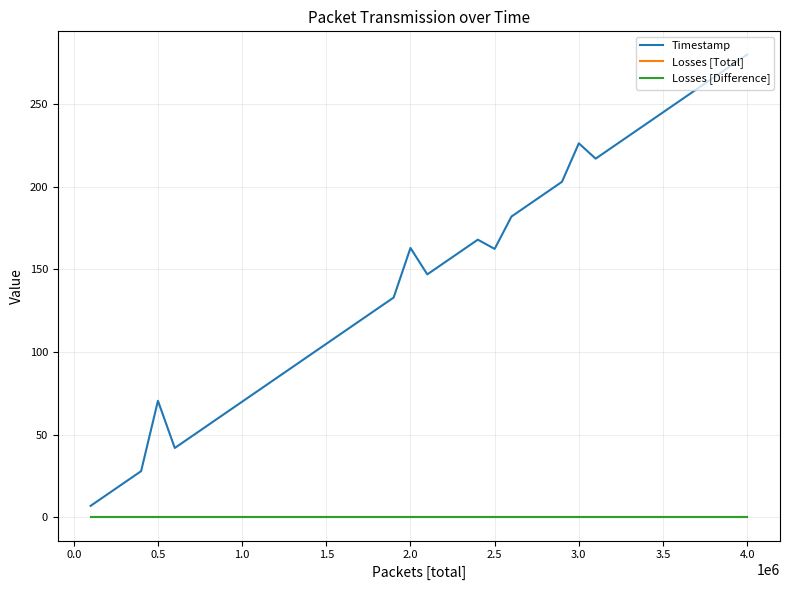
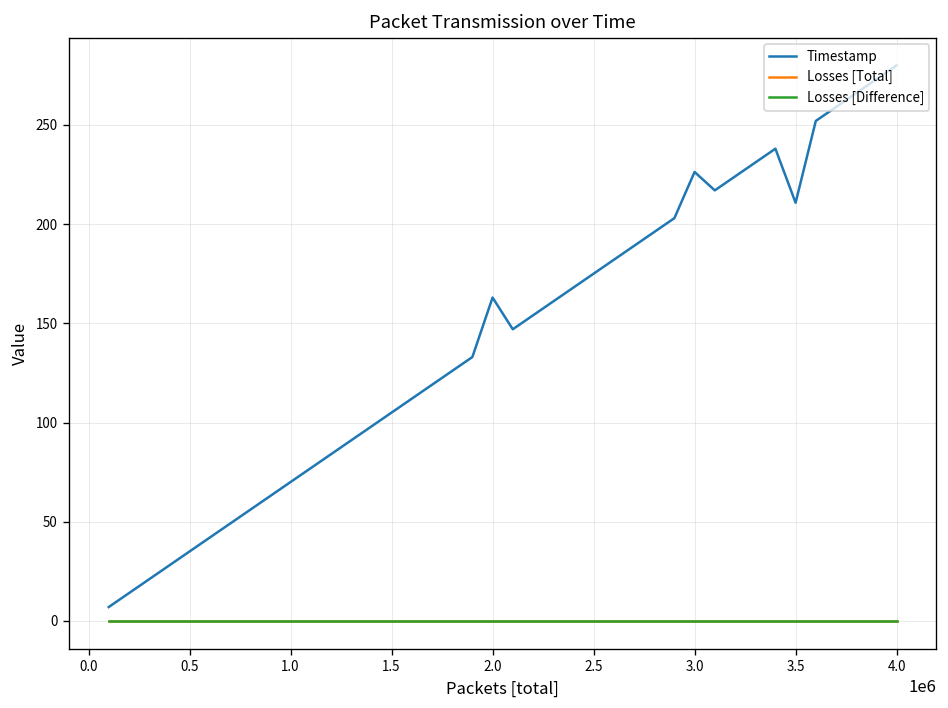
  {
    "Timestamp": {
-     "0.5": 71,
+     "0.5": 35,
      "1.0": 70,
      "1.5": 105,
      "2.0": 163,
-     "2.5": 162,
+     "2.5": 175,
      "3.0": 226,
-     "3.5": 245
+     "3.5": 211
    },
    "Losses [Difference]": {
      "0.5": 0,
      "1.0": 0,
      "1.5": 0,
      "2.0": 0,
      "2.5": 0,
      "3.0": 0,
      "3.5": 0,
      "4.0": 0
    }
  }
